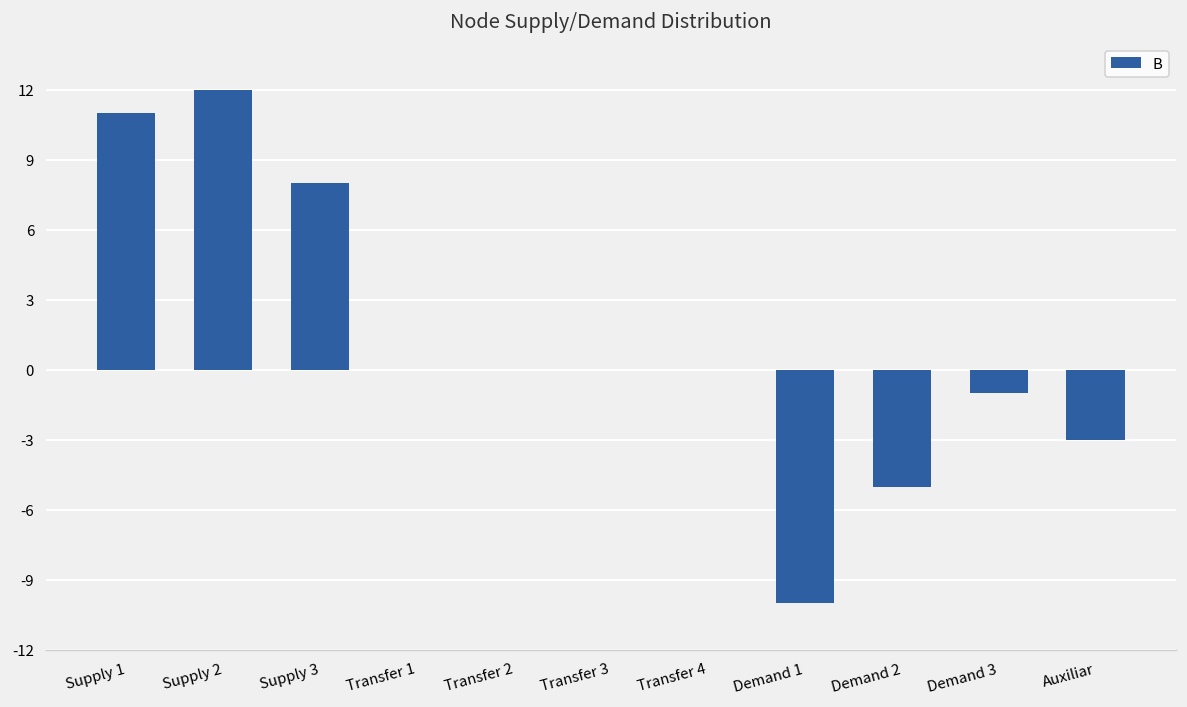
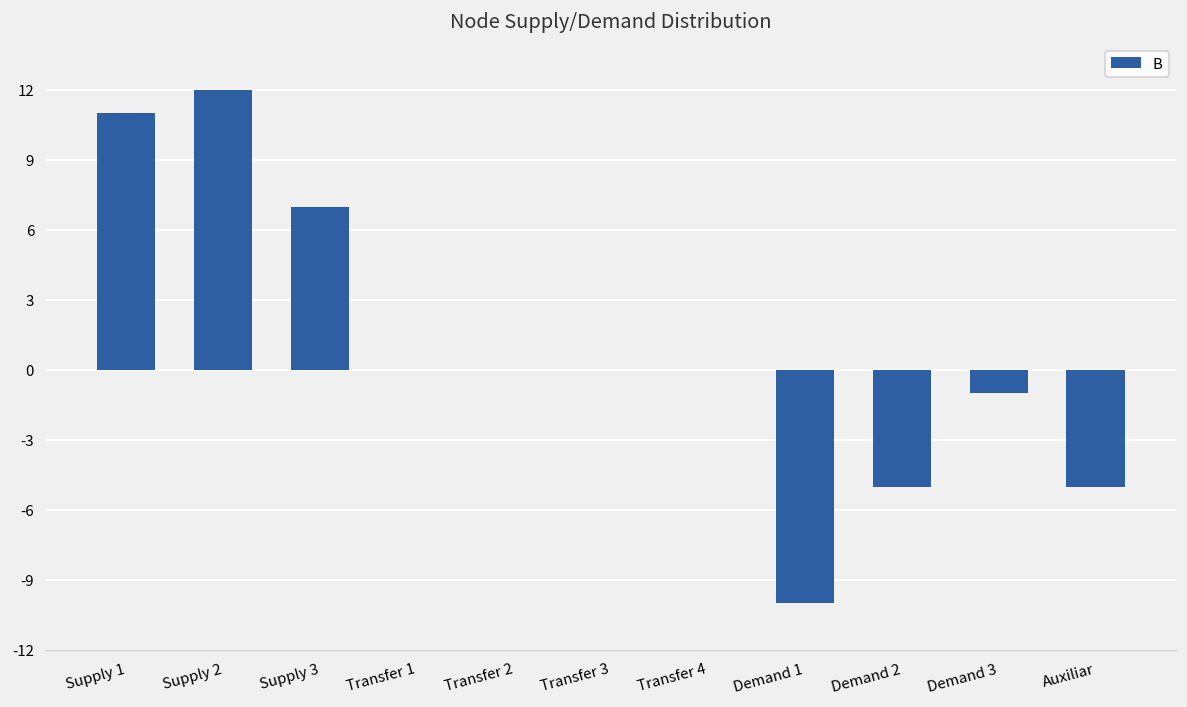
  {
    "Supply 1": 11,
    "Supply 2": 12,
-   "Supply 3": 8,
+   "Supply 3": 7,
    "Transfer 1": 0,
    "Transfer 2": 0,
    "Transfer 3": 0,
    "Transfer 4": 0,
    "Demand 1": -10,
    "Demand 2": -5,
    "Demand 3": -1,
-   "Auxiliar": -3
+   "Auxiliar": -5
  }
